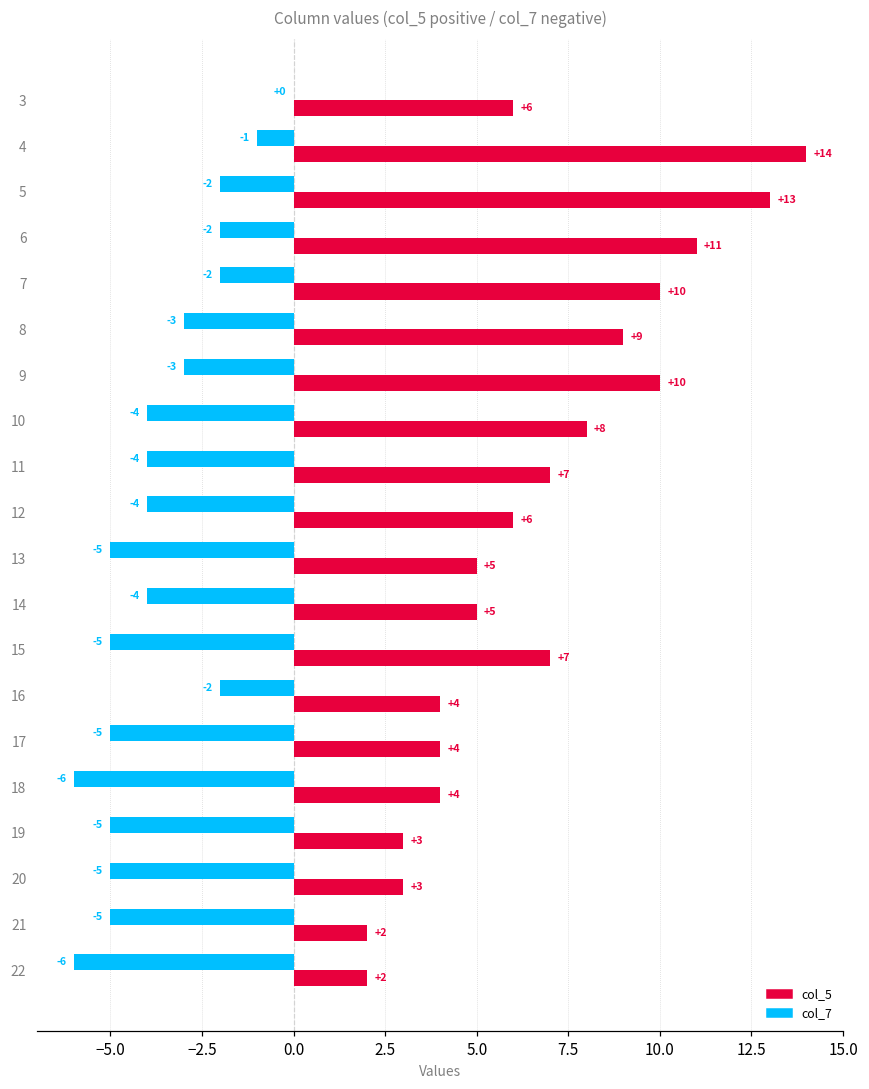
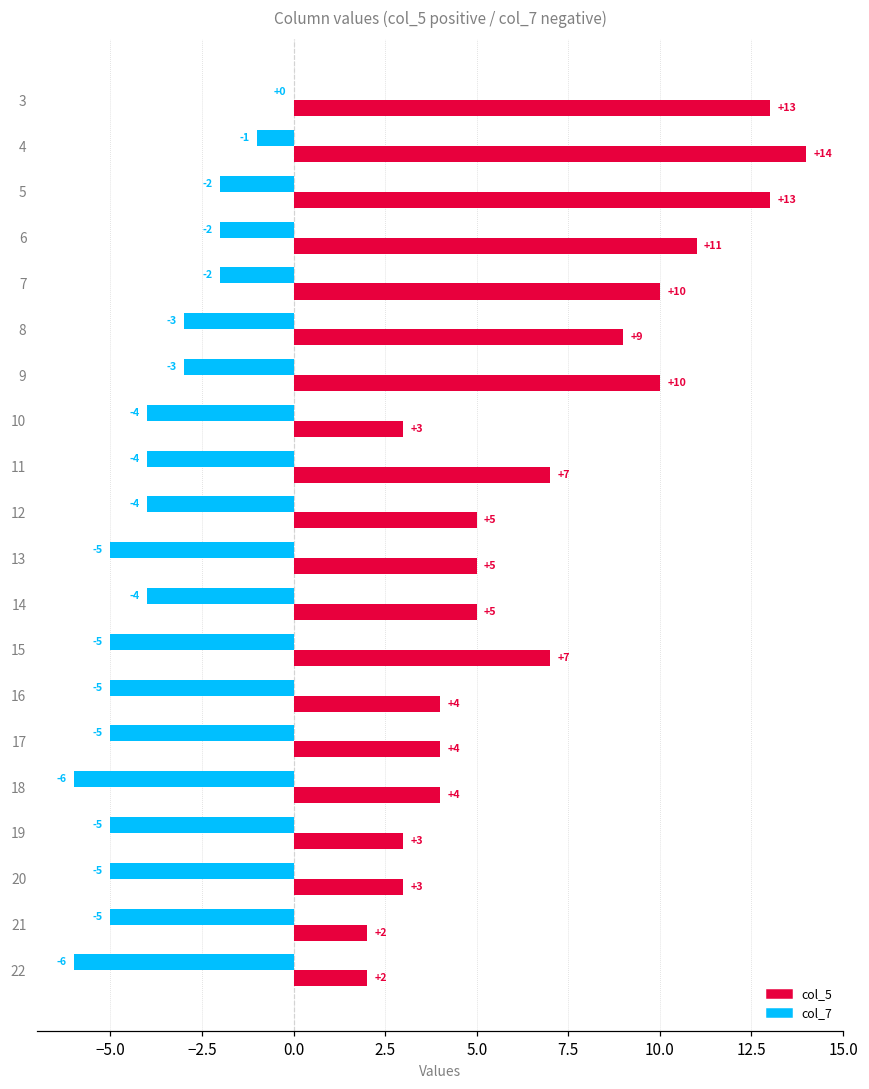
  {
    "col_5": {
-     "3": "+6",
+     "3": "+13",
      "4": "+14",
      "5": "+13",
      "6": "+11",
      "7": "+10",
      "8": "+9",
      "9": "+10",
-     "10": "+8",
+     "10": "+3",
      "11": "+7",
-     "12": "+6",
+     "12": "+5",
      "13": "+5",
      "14": "+5",
      "15": "+7",
      "16": "+4",
      "17": "+4",
      "18": "+4",
      "19": "+3",
      "20": "+3",
      "21": "+2",
      "22": "+2"
    },
    "col_7": {
      "3": "+0",
      "4": "-1",
      "5": "-2",
      "6": "-2",
      "7": "-2",
      "8": "-3",
      "9": "-3",
      "10": "-4",
      "11": "-4",
      "12": "-4",
      "13": "-5",
      "14": "-4",
      "15": "-5",
-     "16": "-2",
+     "16": "-5",
      "17": "-5",
      "18": "-6",
      "19": "-5",
      "20": "-5",
      "21": "-5",
      "22": "-6"
    }
  }
